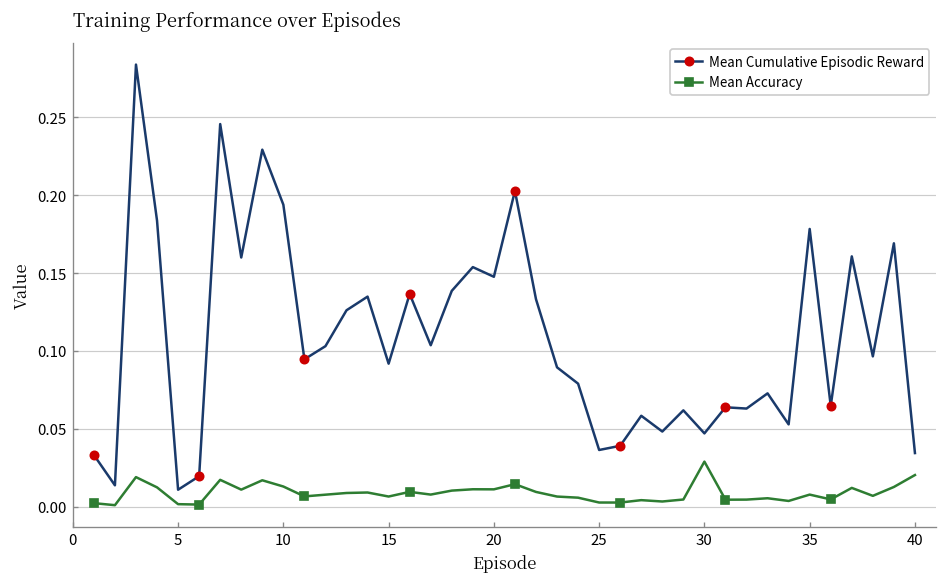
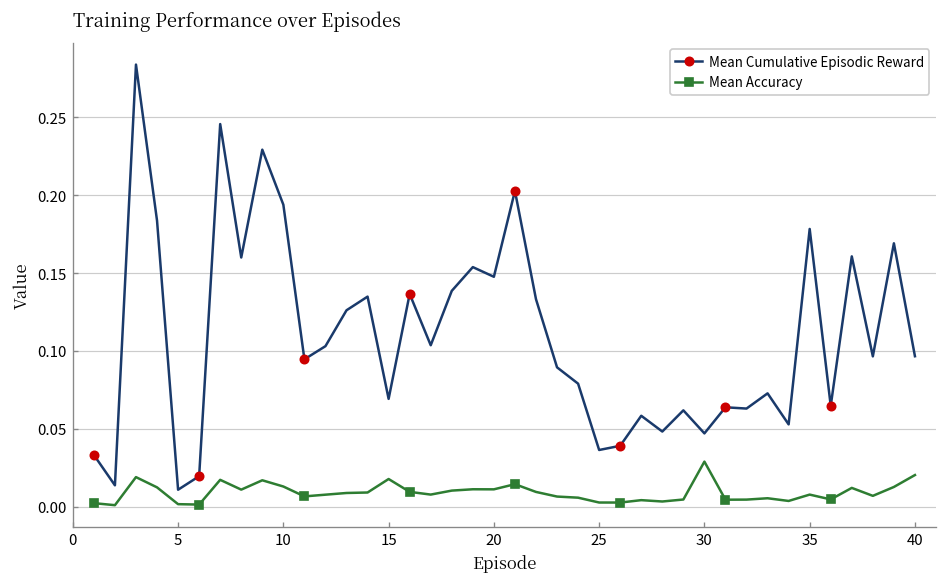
  {
    "Mean Cumulative Episodic Reward": {
      "5": 0.011,
      "10": 0.194,
-     "15": 0.092,
+     "15": 0.069,
      "20": 0.148,
      "25": 0.036,
      "30": 0.047,
      "35": 0.178,
-     "40": 0.034
+     "40": 0.097
    },
    "Mean Accuracy": {
      "5": 0.002,
      "10": 0.013,
-     "15": 0.006,
+     "15": 0.018,
      "20": 0.011,
      "25": 0.003,
      "30": 0.029,
      "35": 0.008,
      "40": 0.020
    }
  }
